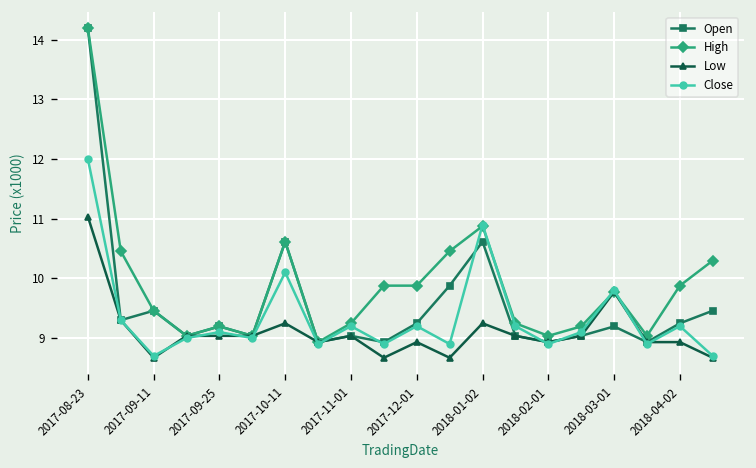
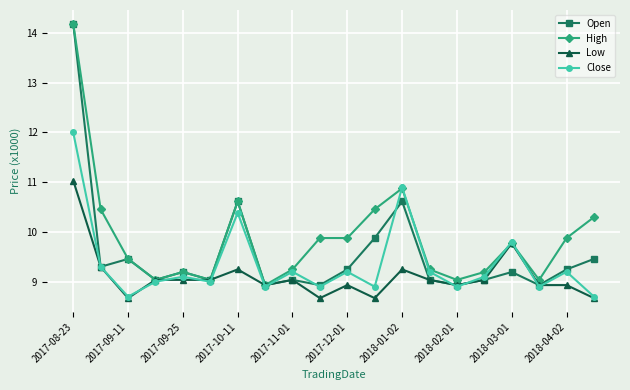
  {
    "Close": {
      "2017-08-23": 12.0,
      "2017-09-25": 9.1,
-     "2017-10-11": 10.1
+     "2017-10-11": 10.4
    }
  }
